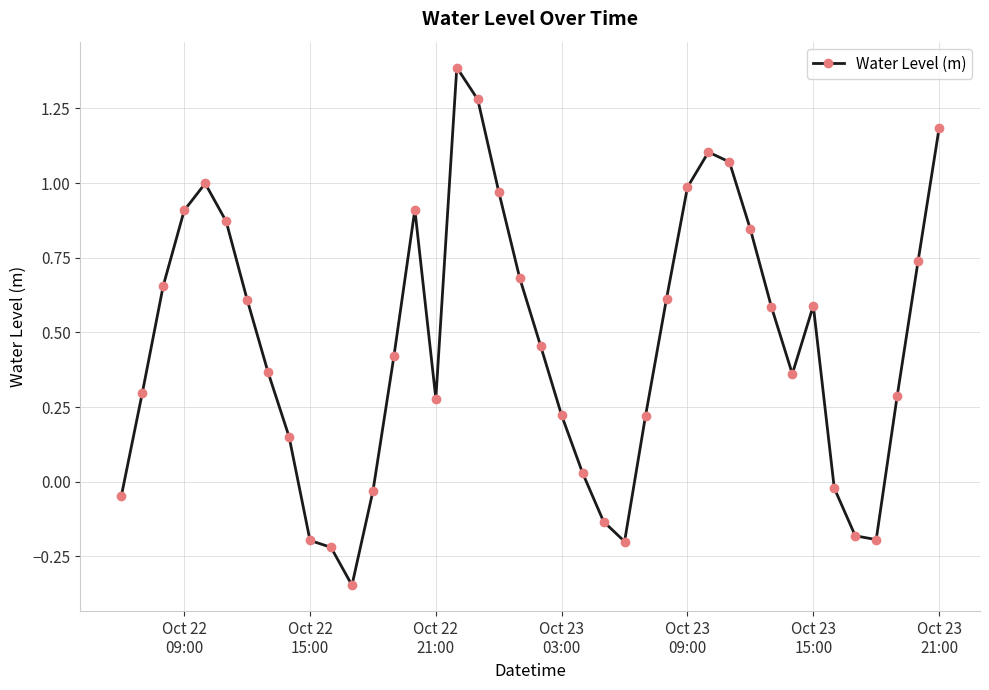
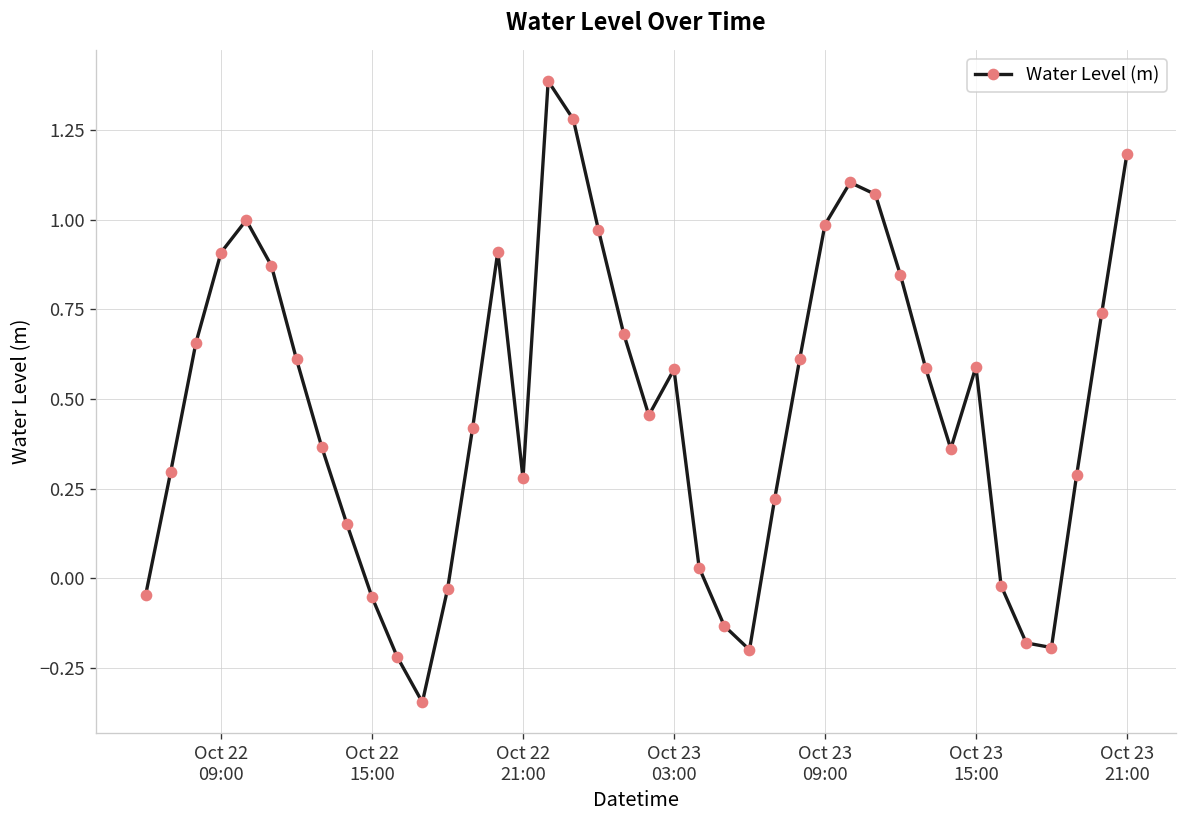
  {
    "Oct 22 09:00": 0.91,
-   "Oct 22 15:00": -0.20,
+   "Oct 22 15:00": -0.05,
    "Oct 22 21:00": 0.28,
-   "Oct 23 03:00": 0.22,
+   "Oct 23 03:00": 0.58,
    "Oct 23 09:00": 0.99,
    "Oct 23 15:00": 0.59,
    "Oct 23 21:00": 1.18
  }
